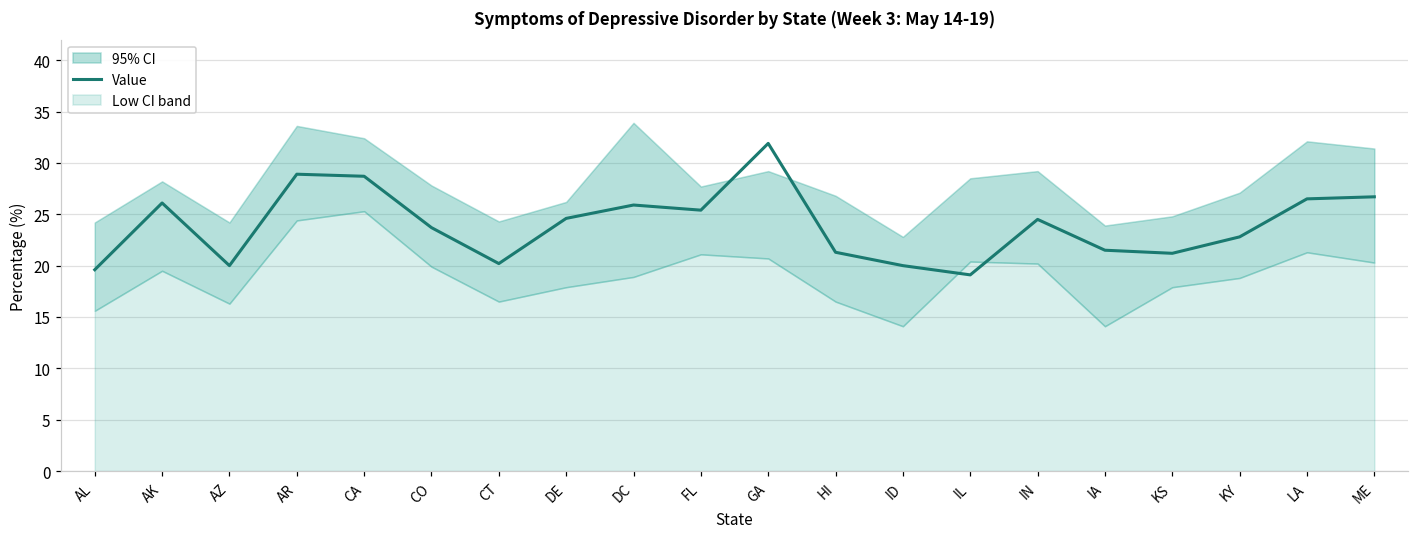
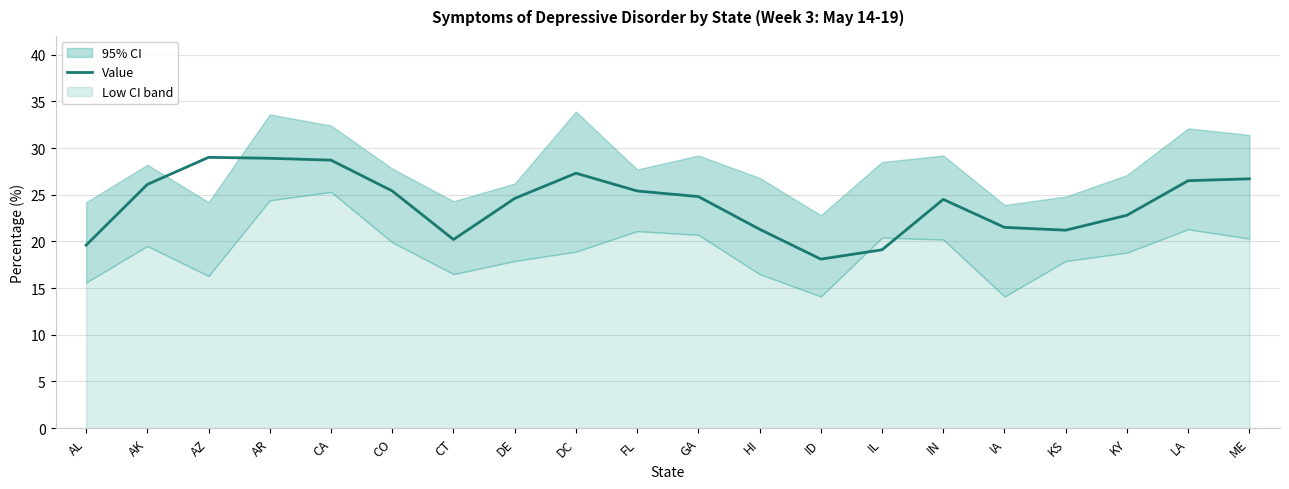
  {
    "Value": {
      "AL": 20,
      "AK": 26,
-     "AZ": 20,
+     "AZ": 29,
      "AR": 29,
      "CA": 29,
-     "CO": 24,
+     "CO": 25,
      "CT": 20,
      "DE": 25,
-     "DC": 26,
+     "DC": 27,
      "FL": 25,
-     "GA": 32,
+     "GA": 25,
      "HI": 21,
-     "ID": 20,
+     "ID": 18,
      "IL": 19,
      "IN": 25,
      "IA": 22,
      "KS": 21,
      "KY": 23,
      "LA": 27,
      "ME": 27
    }
  }
